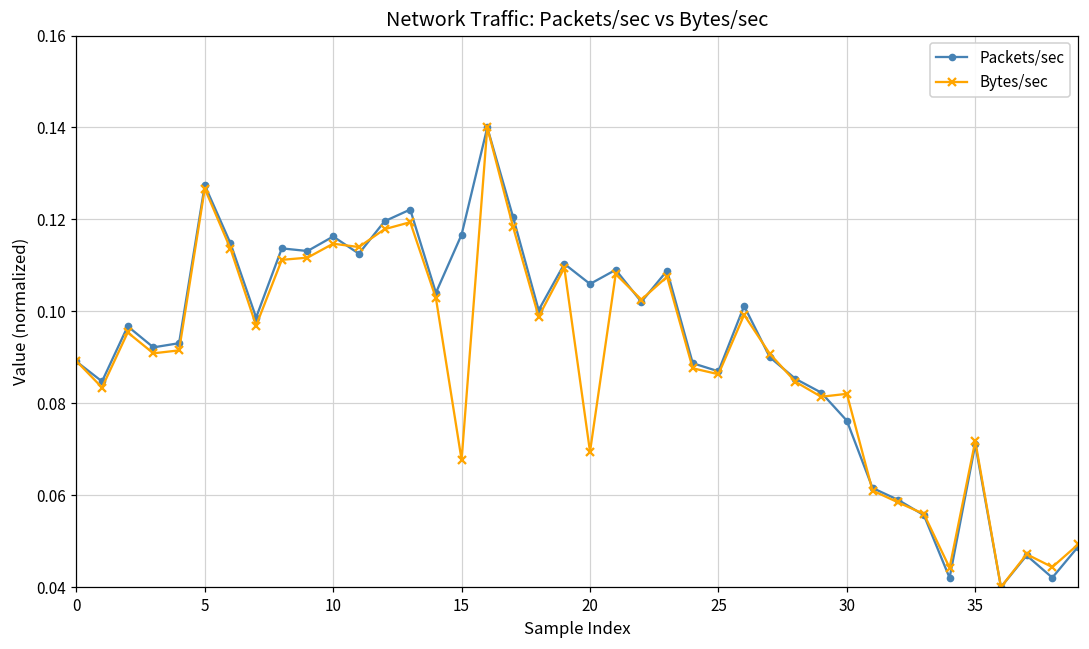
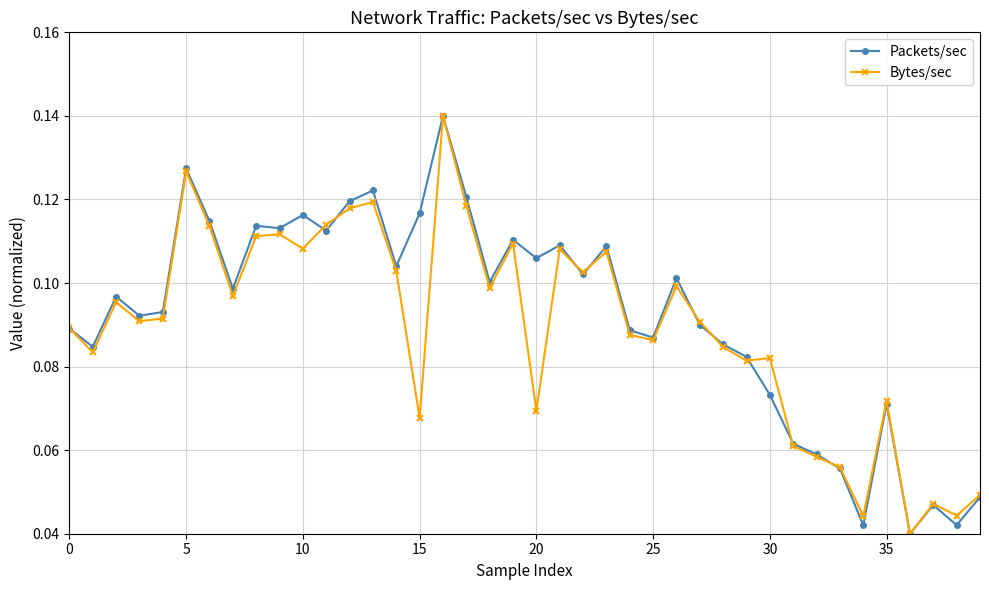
  {
    "Packets/sec": {
      "5": 0.127,
      "10": 0.116,
      "15": 0.117,
      "20": 0.106,
      "25": 0.087,
-     "30": 0.076,
+     "30": 0.073,
      "35": 0.071
    },
    "Bytes/sec": {
      "5": 0.127,
-     "10": 0.115,
+     "10": 0.108,
      "15": 0.068,
      "20": 0.069,
      "25": 0.086,
      "30": 0.082,
      "35": 0.072
    }
  }
